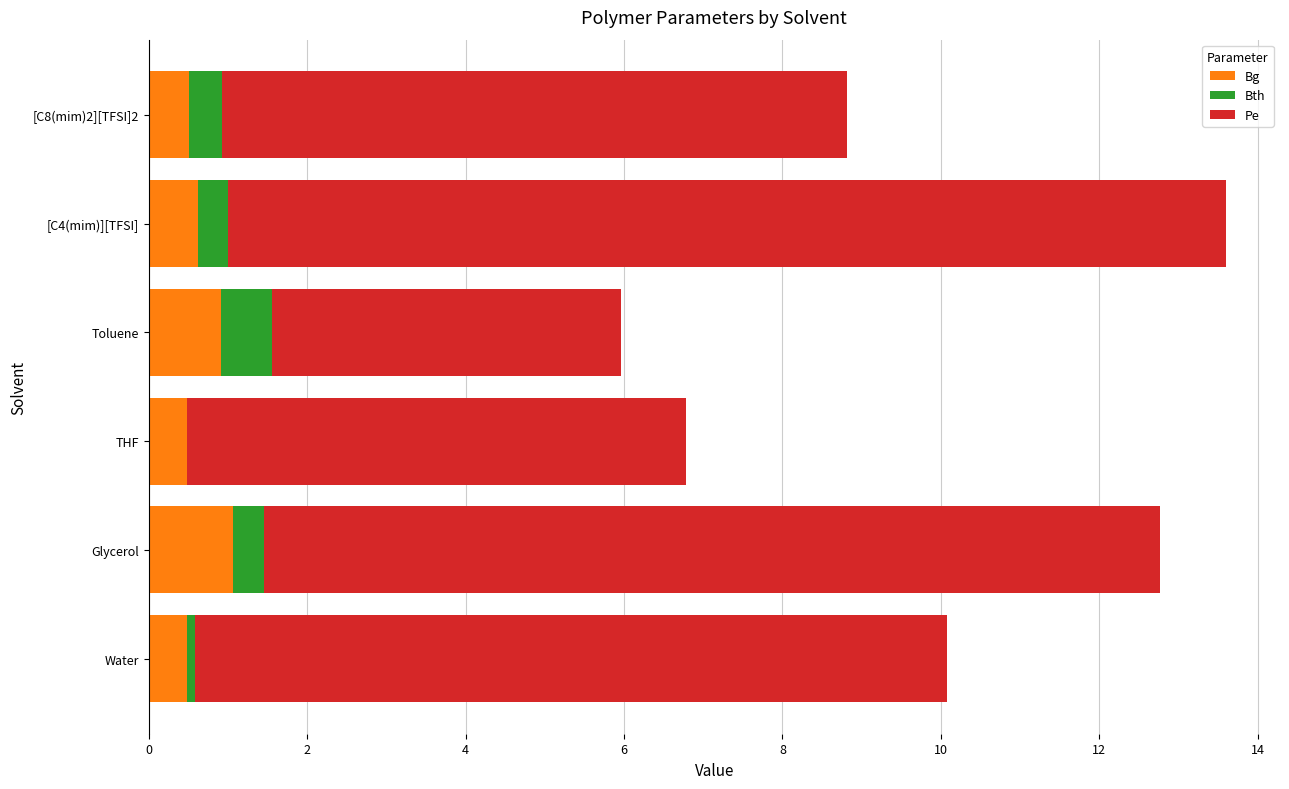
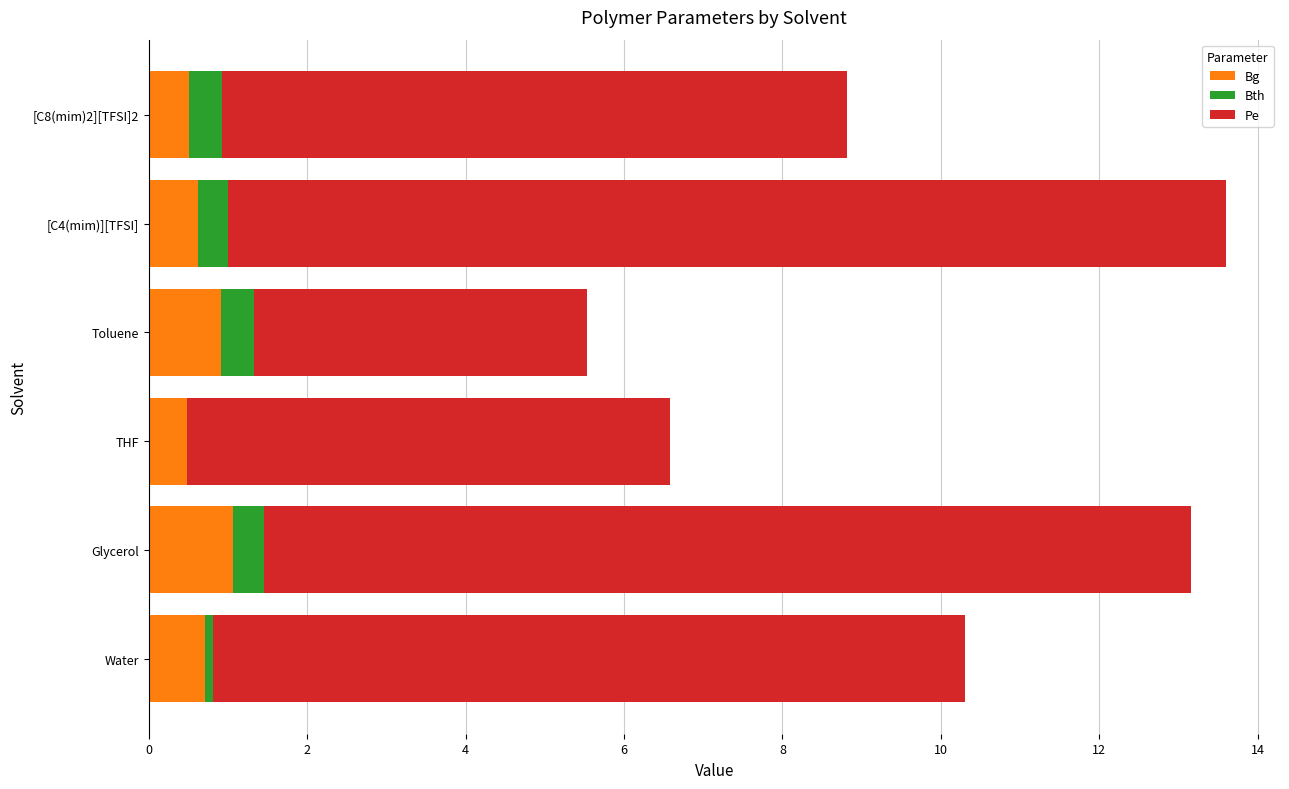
  {
    "Bg": {
      "[C8(mim)2][TFSI]2": 0.5,
      "[C4(mim)][TFSI]": 0.6,
      "Toluene": 0.9,
      "THF": 0.5,
      "Glycerol": 1.1,
-     "Water": 0.5
+     "Water": 0.7
    },
    "Bth": {
      "[C8(mim)2][TFSI]2": 0.4,
      "[C4(mim)][TFSI]": 0.4,
-     "Toluene": 0.6,
+     "Toluene": 0.4,
      "THF": 0.0,
      "Glycerol": 0.4,
      "Water": 0.1
    },
    "Pe": {
      "[C8(mim)2][TFSI]2": 7.9,
      "[C4(mim)][TFSI]": 12.6,
-     "Toluene": 4.4,
-     "THF": 6.3,
-     "Glycerol": 11.3,
+     "Toluene": 4.2,
+     "THF": 6.1,
+     "Glycerol": 11.7,
      "Water": 9.5
    }
  }
